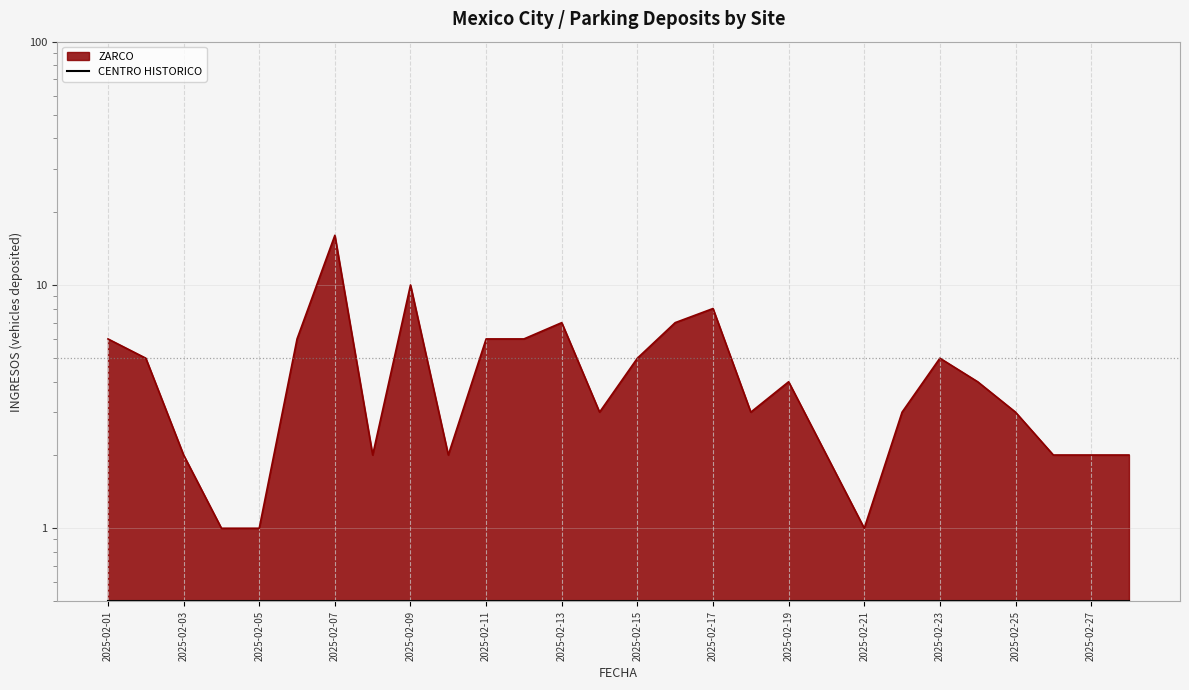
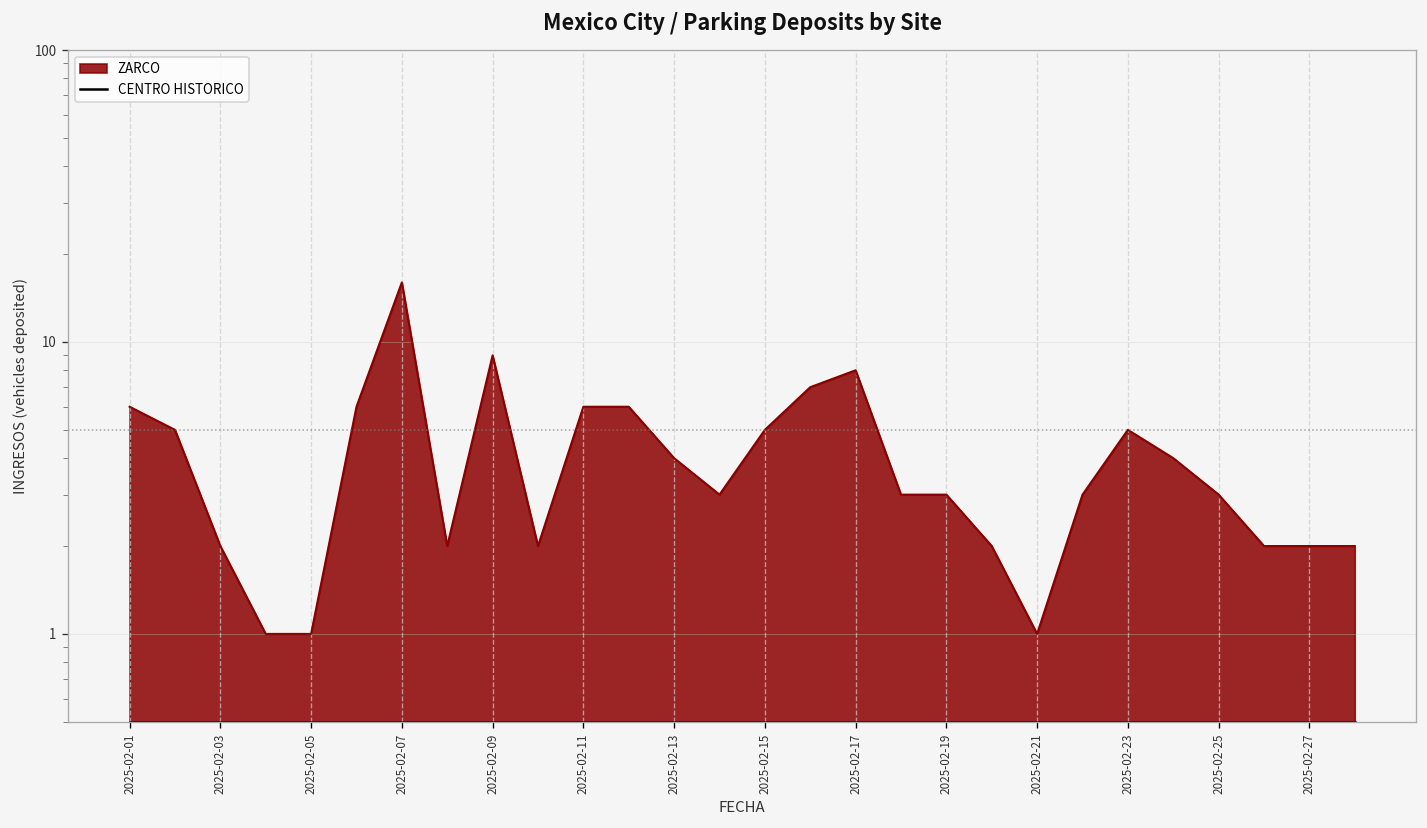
  {
    "ZARCO": {
      "2025-02-01": 6,
      "2025-02-03": 2,
      "2025-02-05": 1,
      "2025-02-07": 16,
-     "2025-02-09": 10,
+     "2025-02-09": 9,
      "2025-02-11": 6,
-     "2025-02-13": 7,
+     "2025-02-13": 4,
      "2025-02-15": 5,
      "2025-02-17": 8,
-     "2025-02-19": 4,
+     "2025-02-19": 3,
      "2025-02-21": 1,
      "2025-02-23": 5,
      "2025-02-25": 3,
      "2025-02-27": 2
    },
    "CENTRO HISTORICO": {
      "2025-02-01": 0.50,
      "2025-02-03": 0.50,
      "2025-02-05": 0.50,
      "2025-02-07": 0.50,
      "2025-02-09": 0.50,
      "2025-02-11": 0.50,
      "2025-02-13": 0.50,
      "2025-02-15": 0.50,
      "2025-02-17": 0.50,
      "2025-02-19": 0.50,
      "2025-02-21": 0.50,
      "2025-02-23": 0.50,
      "2025-02-25": 0.50,
      "2025-02-27": 0.50
    }
  }
